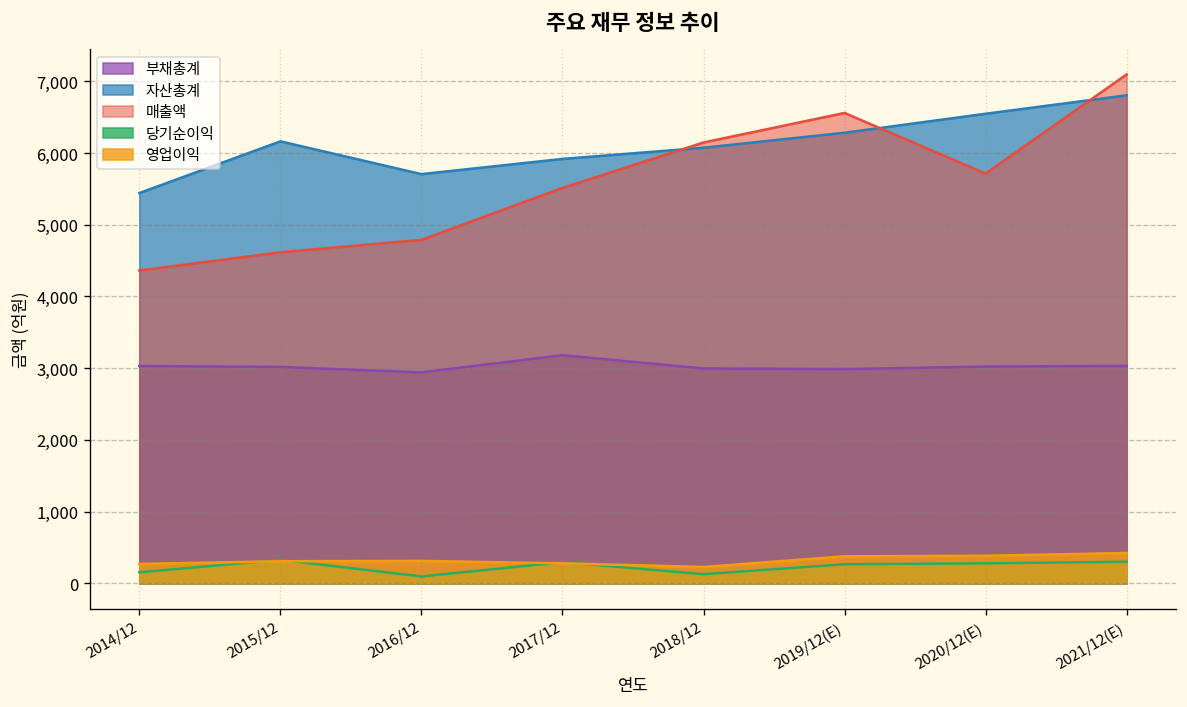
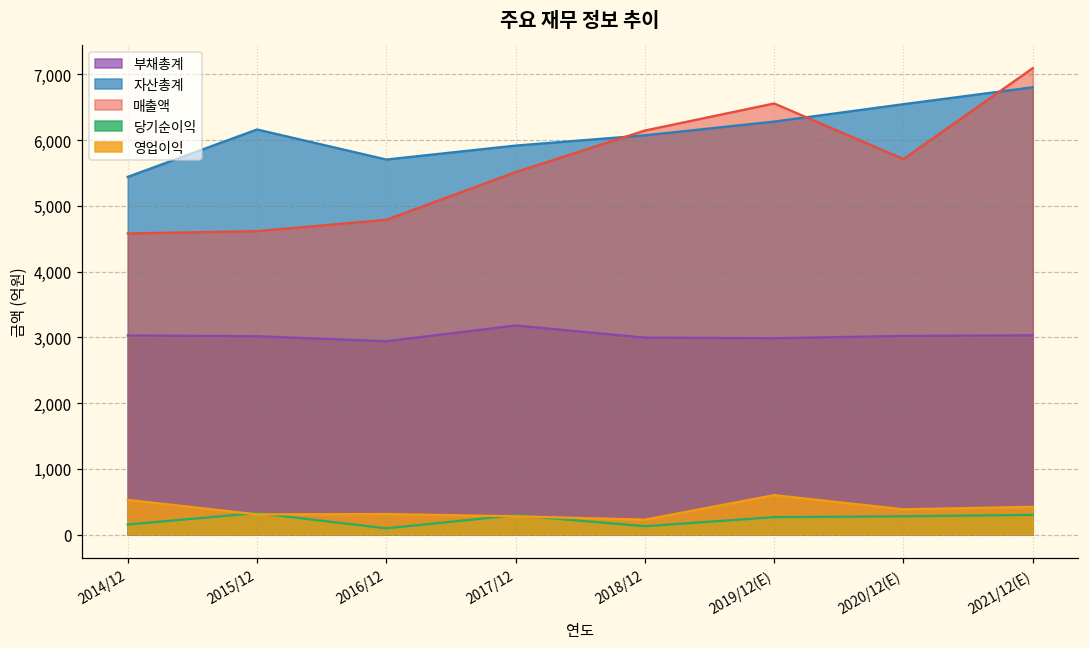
  {
    "부채총계": {
      "2014/12": "3,000",
      "2015/12": "3,000",
      "2016/12": "2,900",
      "2017/12": "3,200",
      "2018/12": "3,000",
      "2019/12(E)": "3,000",
      "2020/12(E)": "3,000",
      "2021/12(E)": "3,000"
    },
    "자산총계": {
      "2014/12": "5,400",
      "2015/12": "6,200",
      "2016/12": "5,700",
      "2017/12": "5,900",
      "2018/12": "6,100",
      "2019/12(E)": "6,300",
      "2020/12(E)": "6,500",
      "2021/12(E)": "6,800"
    },
    "매출액": {
-     "2014/12": "4,400",
+     "2014/12": "4,600",
      "2015/12": "4,600",
      "2016/12": "4,800",
      "2017/12": "5,500",
      "2018/12": "6,100",
      "2019/12(E)": "6,600",
      "2020/12(E)": "5,700",
      "2021/12(E)": "7,100"
    },
    "당기순이익": {
      "2014/12": "200",
      "2016/12": "100",
      "2018/12": "100",
      "2019/12(E)": "300",
      "2020/12(E)": "300",
      "2021/12(E)": "300"
    },
    "영업이익": {
-     "2014/12": "300",
+     "2014/12": "500",
      "2016/12": "300",
      "2018/12": "200",
-     "2019/12(E)": "400",
+     "2019/12(E)": "600",
      "2020/12(E)": "400",
      "2021/12(E)": "400"
    }
  }
